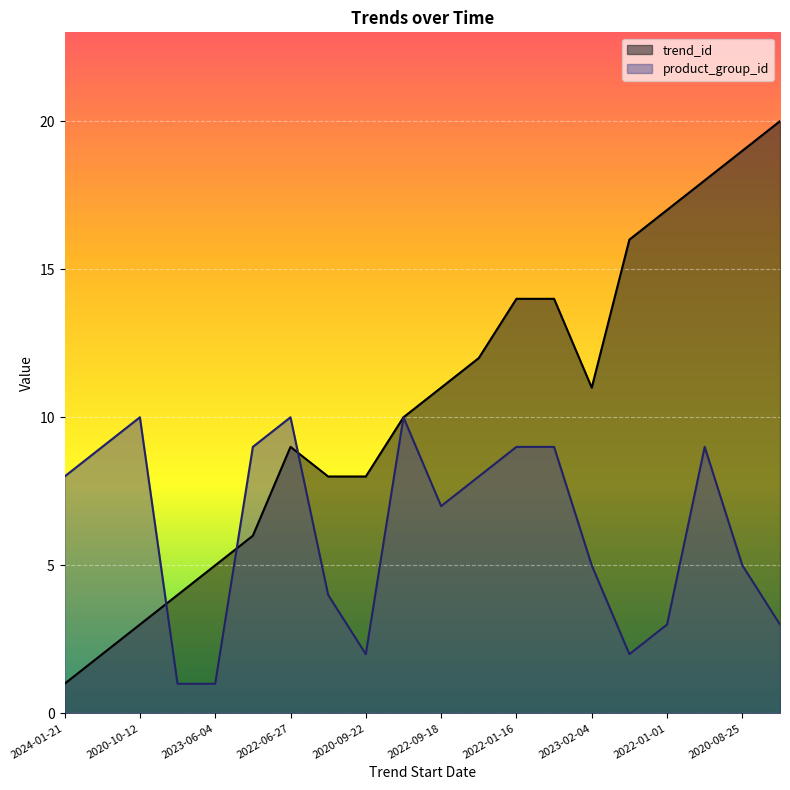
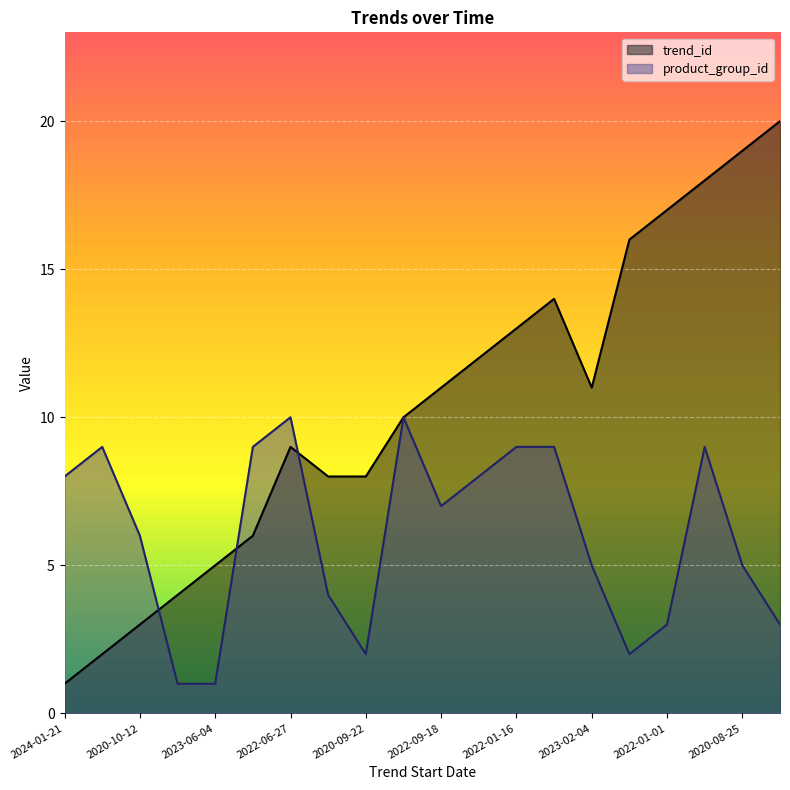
  {
    "trend_id": {
      "2024-01-21": 1,
      "2020-10-12": 3,
      "2023-06-04": 5,
      "2022-06-27": 9,
      "2020-09-22": 8,
      "2022-09-18": 11,
-     "2022-01-16": 14,
+     "2022-01-16": 13,
      "2023-02-04": 11,
      "2022-01-01": 17,
      "2020-08-25": 19
    },
    "product_group_id": {
      "2024-01-21": 8,
-     "2020-10-12": 10,
+     "2020-10-12": 6,
      "2023-06-04": 1,
      "2022-06-27": 10,
      "2020-09-22": 2,
      "2022-09-18": 7,
      "2022-01-16": 9,
      "2023-02-04": 5,
      "2022-01-01": 3,
      "2020-08-25": 5
    }
  }
